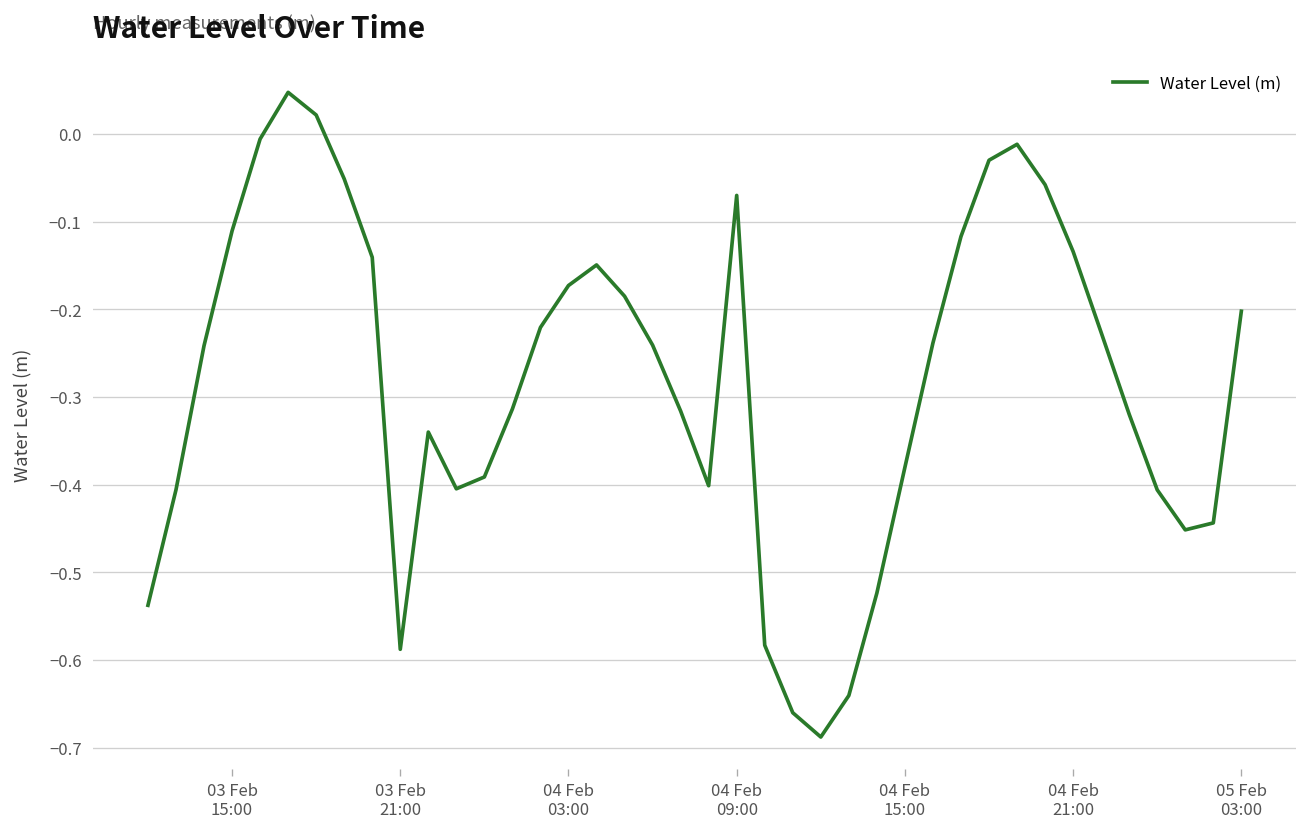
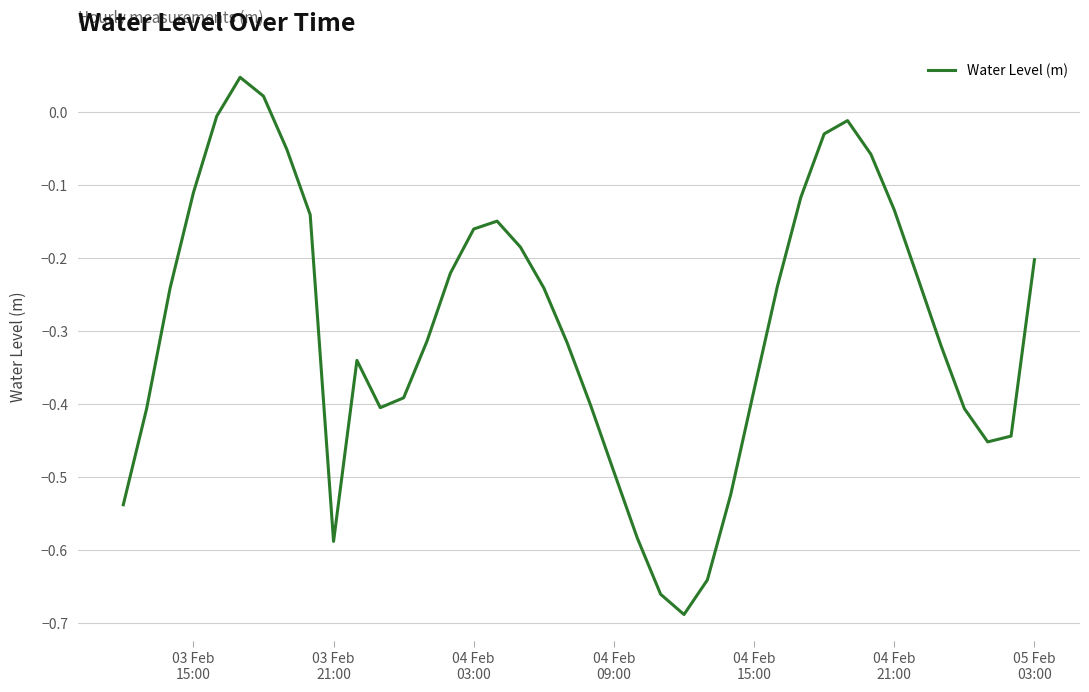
  {
    "03 Feb 15:00": -0.11,
    "03 Feb 21:00": -0.59,
-   "04 Feb 03:00": -0.17,
-   "04 Feb 09:00": -0.07,
+   "04 Feb 03:00": -0.16,
+   "04 Feb 09:00": -0.49,
    "04 Feb 15:00": -0.38,
    "04 Feb 21:00": -0.13,
    "05 Feb 03:00": -0.20
  }
